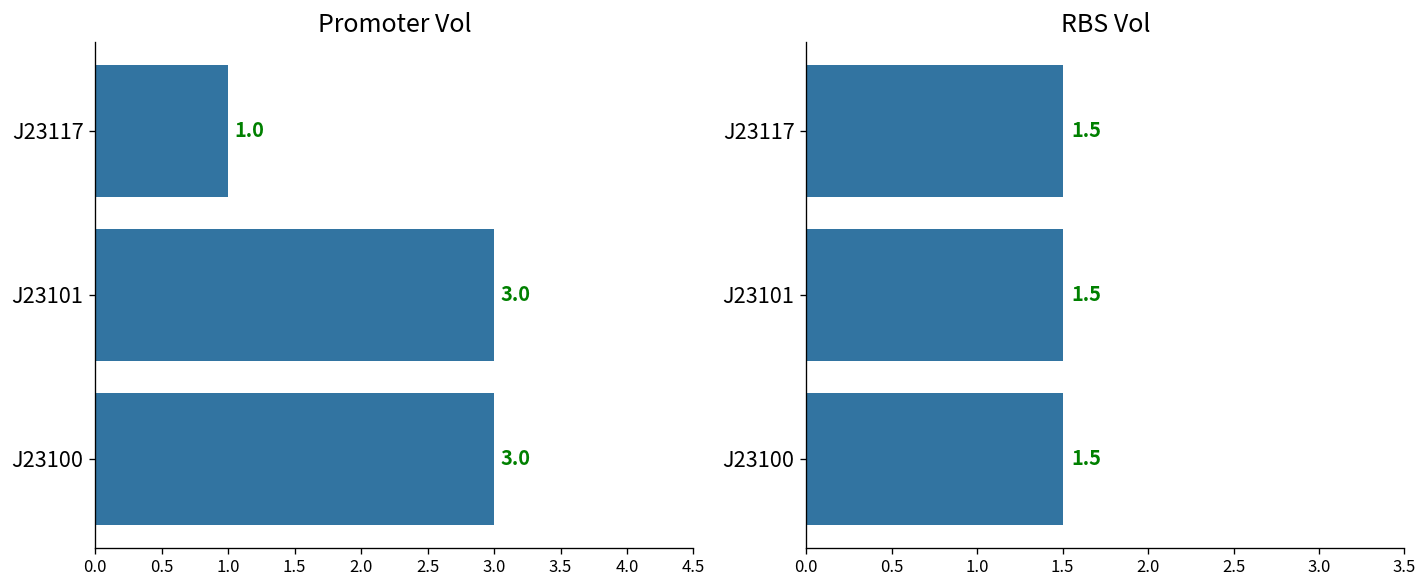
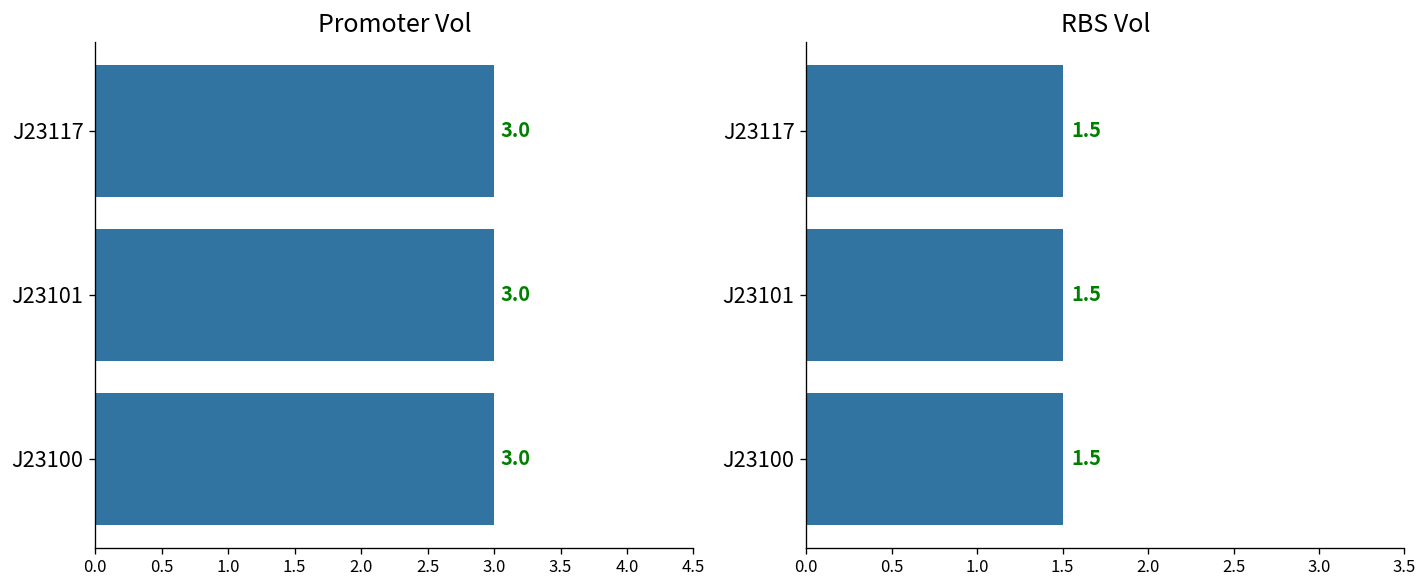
  {
    "Promoter Vol": {
-     "J23117": 1.0,
+     "J23117": 3.0,
      "J23101": 3.0,
      "J23100": 3.0
    },
    "RBS Vol": {
      "J23117": 1.5,
      "J23101": 1.5,
      "J23100": 1.5
    }
  }
